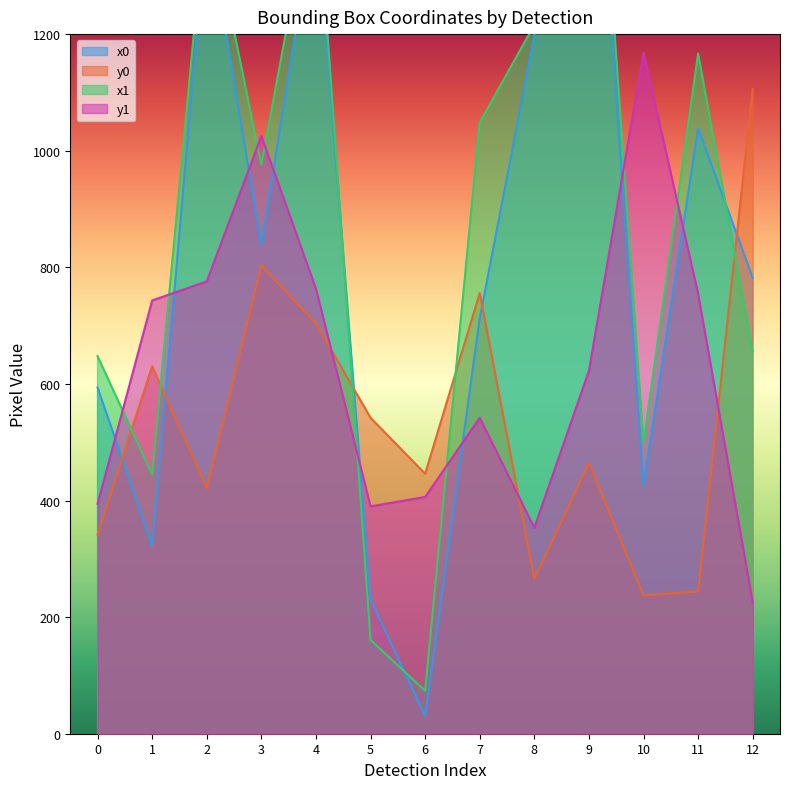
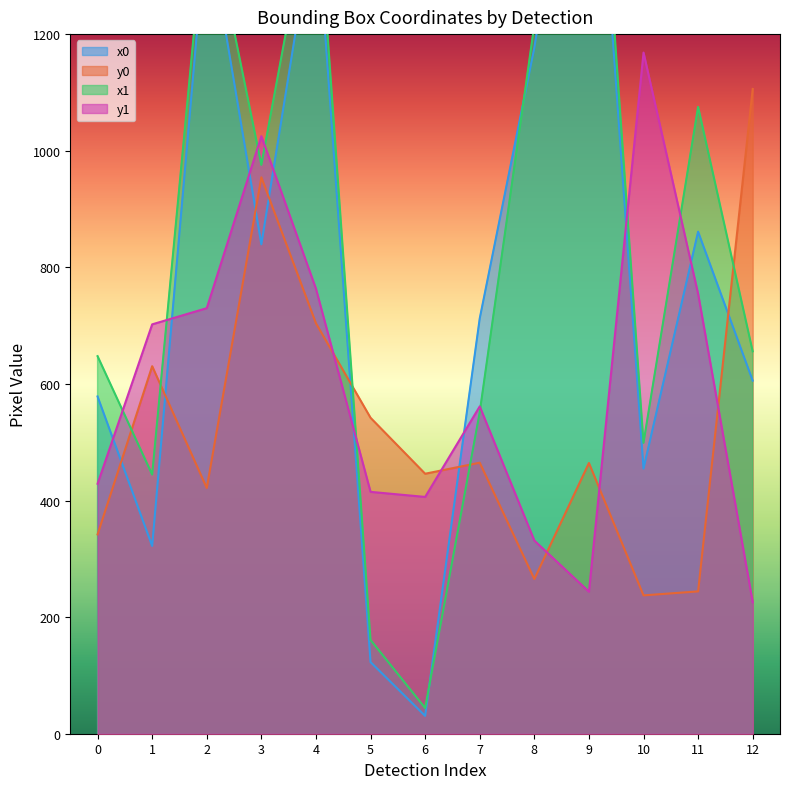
  {
    "x0": {
-     "0": 590,
+     "0": 580,
      "1": 320,
      "3": 840,
-     "5": 230,
+     "5": 120,
      "6": 30,
      "7": 710,
-     "8": 1200,
-     "10": 430,
-     "11": 1040,
-     "12": 780
+     "8": 1180,
+     "10": 450,
+     "11": 860,
+     "12": 610
    },
    "y0": {
      "0": 340,
      "1": 630,
      "2": 420,
-     "3": 800,
+     "3": 950,
      "4": 700,
      "5": 540,
      "6": 450,
-     "7": 760,
+     "7": 460,
      "8": 270,
      "9": 460,
      "10": 240,
      "11": 240,
      "12": 1110
    },
    "x1": {
      "0": 650,
      "1": 440,
      "3": 980,
      "5": 160,
-     "6": 70,
-     "7": 1050,
+     "6": 40,
+     "7": 550,
      "10": 500,
-     "11": 1170,
+     "11": 1080,
      "12": 660
    },
    "y1": {
-     "0": 390,
-     "1": 740,
-     "2": 780,
+     "0": 430,
+     "1": 700,
+     "2": 730,
      "3": 1020,
      "4": 760,
-     "5": 390,
+     "5": 410,
      "6": 410,
-     "7": 540,
-     "8": 350,
-     "9": 620,
+     "7": 560,
+     "8": 330,
+     "9": 240,
      "10": 1170,
      "11": 750,
      "12": 230
    }
  }
